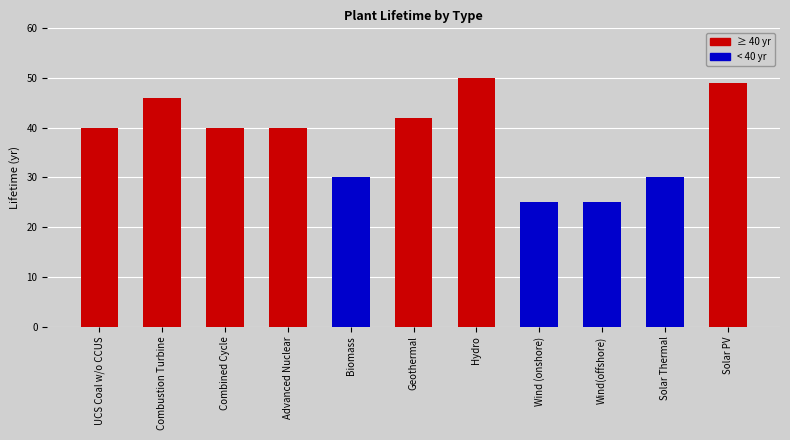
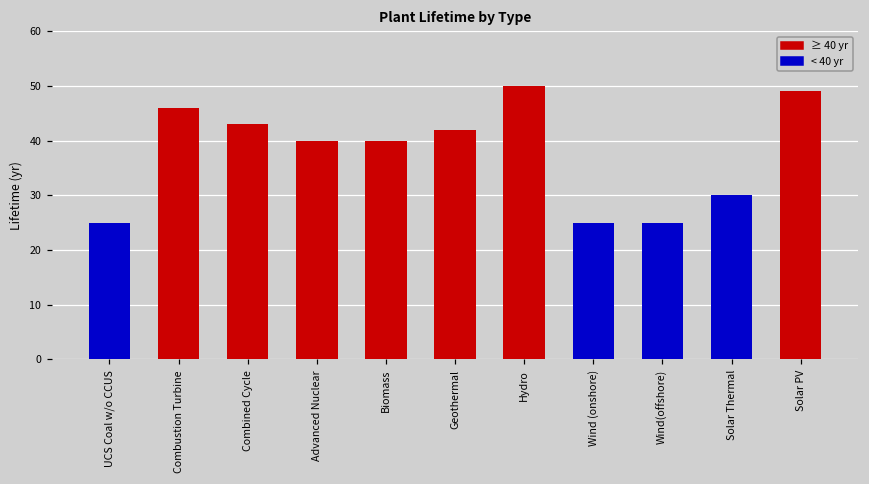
  {
-   "UCS Coal w/o CCUS": 40,
+   "UCS Coal w/o CCUS": 25,
    "Combustion Turbine": 46,
-   "Combined Cycle": 40,
+   "Combined Cycle": 43,
    "Advanced Nuclear": 40,
-   "Biomass": 30,
+   "Biomass": 40,
    "Geothermal": 42,
    "Hydro": 50,
    "Wind (onshore)": 25,
    "Wind(offshore)": 25,
    "Solar Thermal": 30,
    "Solar PV": 49
  }
